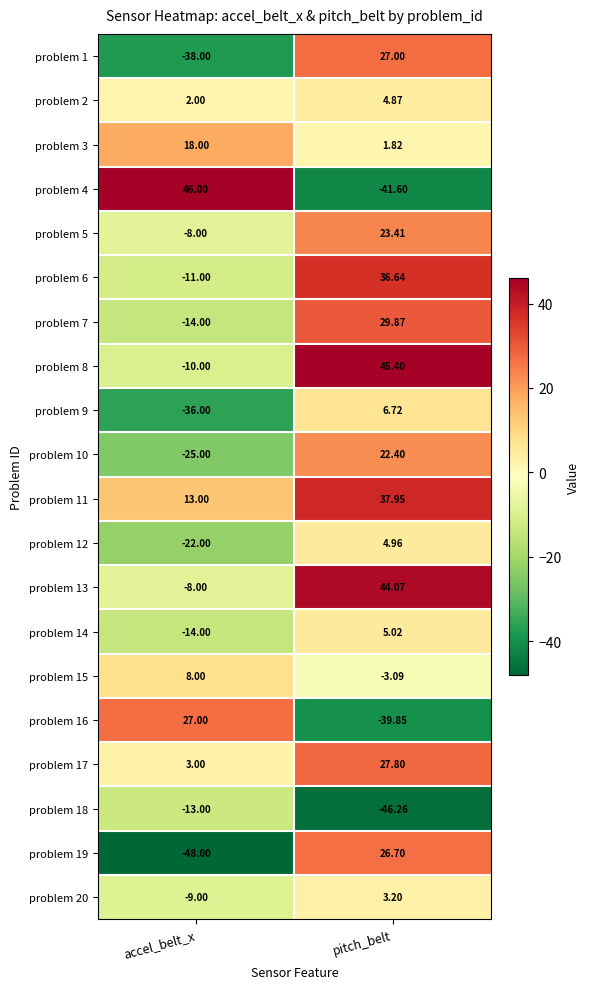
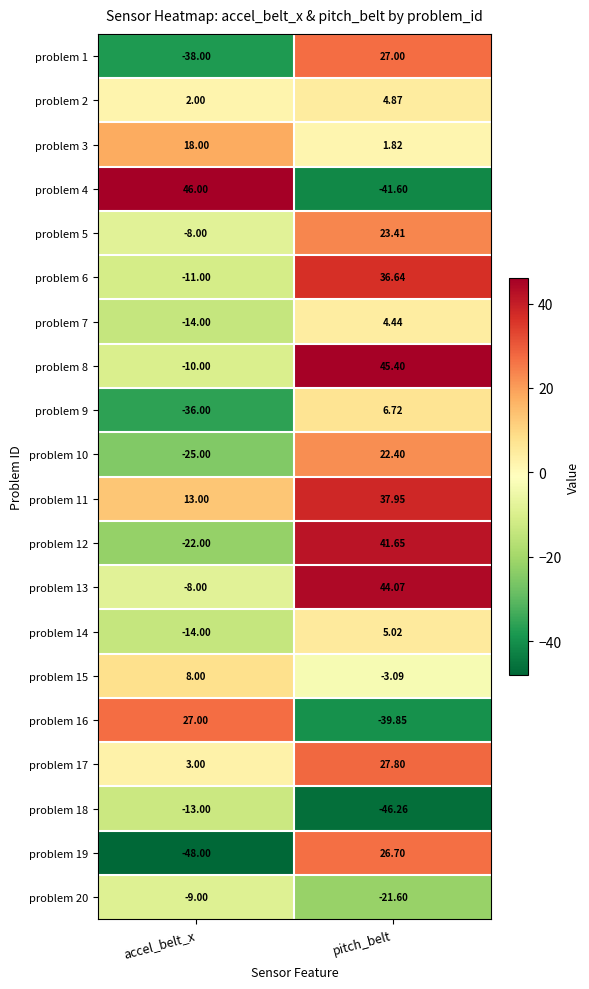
  {
    "problem 1": {
      "accel_belt_x": -38.00,
      "pitch_belt": 27.00
    },
    "problem 2": {
      "accel_belt_x": 2.00,
      "pitch_belt": 4.87
    },
    "problem 3": {
      "accel_belt_x": 18.00,
      "pitch_belt": 1.82
    },
    "problem 4": {
      "accel_belt_x": 46.00,
      "pitch_belt": -41.60
    },
    "problem 5": {
      "accel_belt_x": -8.00,
      "pitch_belt": 23.41
    },
    "problem 6": {
      "accel_belt_x": -11.00,
      "pitch_belt": 36.64
    },
    "problem 7": {
      "accel_belt_x": -14.00,
-     "pitch_belt": 29.87
+     "pitch_belt": 4.44
    },
    "problem 8": {
      "accel_belt_x": -10.00,
      "pitch_belt": 45.40
    },
    "problem 9": {
      "accel_belt_x": -36.00,
      "pitch_belt": 6.72
    },
    "problem 10": {
      "accel_belt_x": -25.00,
      "pitch_belt": 22.40
    },
    "problem 11": {
      "accel_belt_x": 13.00,
      "pitch_belt": 37.95
    },
    "problem 12": {
      "accel_belt_x": -22.00,
-     "pitch_belt": 4.96
+     "pitch_belt": 41.65
    },
    "problem 13": {
      "accel_belt_x": -8.00,
      "pitch_belt": 44.07
    },
    "problem 14": {
      "accel_belt_x": -14.00,
      "pitch_belt": 5.02
    },
    "problem 15": {
      "accel_belt_x": 8.00,
      "pitch_belt": -3.09
    },
    "problem 16": {
      "accel_belt_x": 27.00,
      "pitch_belt": -39.85
    },
    "problem 17": {
      "accel_belt_x": 3.00,
      "pitch_belt": 27.80
    },
    "problem 18": {
      "accel_belt_x": -13.00,
      "pitch_belt": -46.26
    },
    "problem 19": {
      "accel_belt_x": -48.00,
      "pitch_belt": 26.70
    },
    "problem 20": {
      "accel_belt_x": -9.00,
-     "pitch_belt": 3.20
+     "pitch_belt": -21.60
    }
  }
